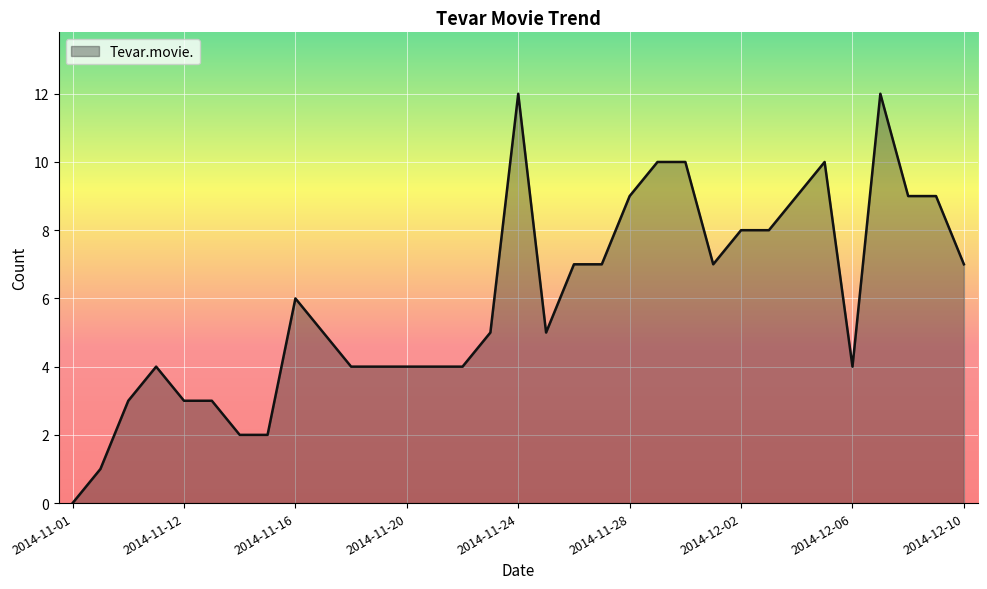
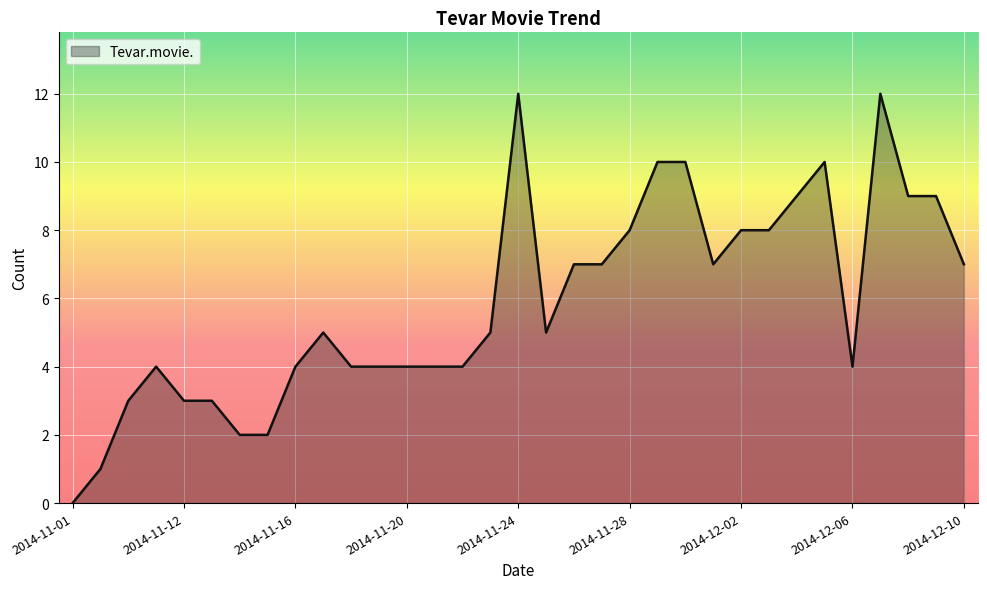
  {
    "2014-11-01": 0,
    "2014-11-12": 3,
-   "2014-11-16": 6,
+   "2014-11-16": 4,
    "2014-11-20": 4,
    "2014-11-24": 12,
-   "2014-11-28": 9,
+   "2014-11-28": 8,
    "2014-12-02": 8,
    "2014-12-06": 4,
    "2014-12-10": 7
  }
